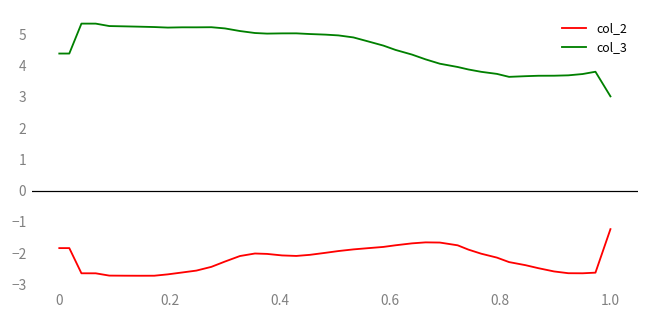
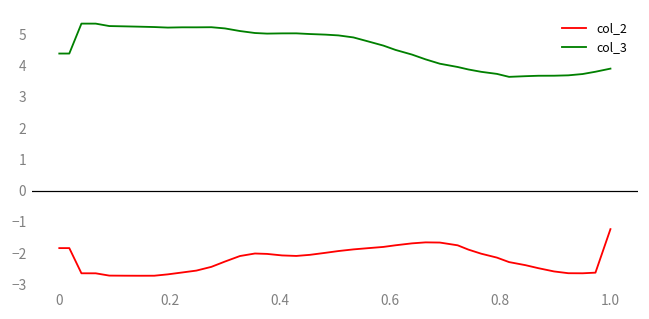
  {
    "col_2": {
      "0": -1.8,
      "1.0": -1.2
    },
    "col_3": {
      "0": 4.4,
-     "1.0": 3.0
+     "1.0": 3.9
    }
  }
